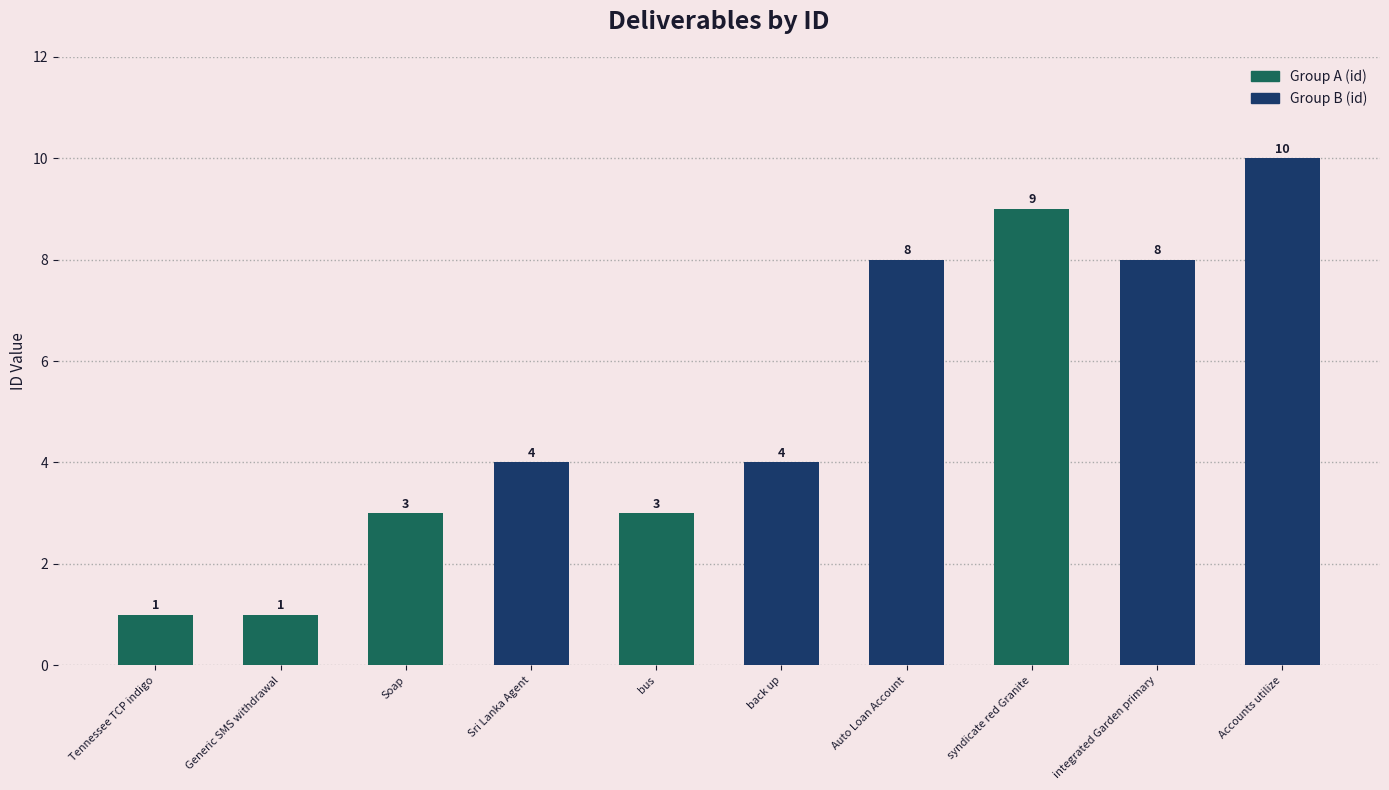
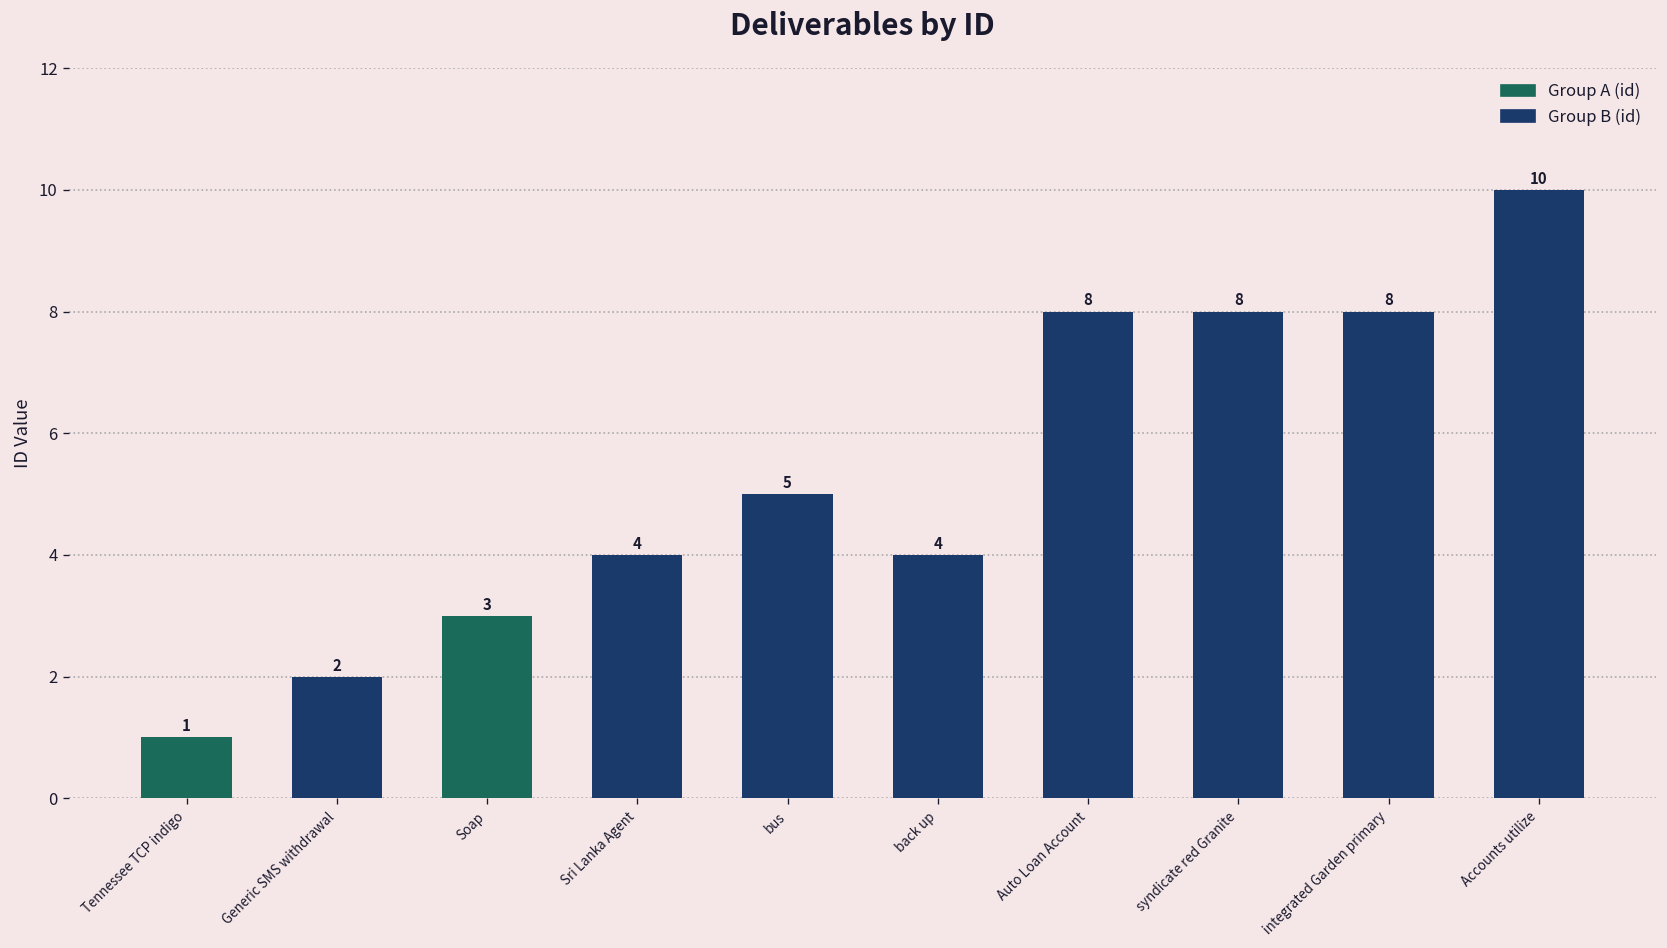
  {
    "Tennessee TCP indigo": 1,
-   "Generic SMS withdrawal": 1,
+   "Generic SMS withdrawal": 2,
    "Soap": 3,
    "Sri Lanka Agent": 4,
-   "bus": 3,
+   "bus": 5,
    "back up": 4,
    "Auto Loan Account": 8,
-   "syndicate red Granite": 9,
+   "syndicate red Granite": 8,
    "integrated Garden primary": 8,
    "Accounts utilize": 10
  }
